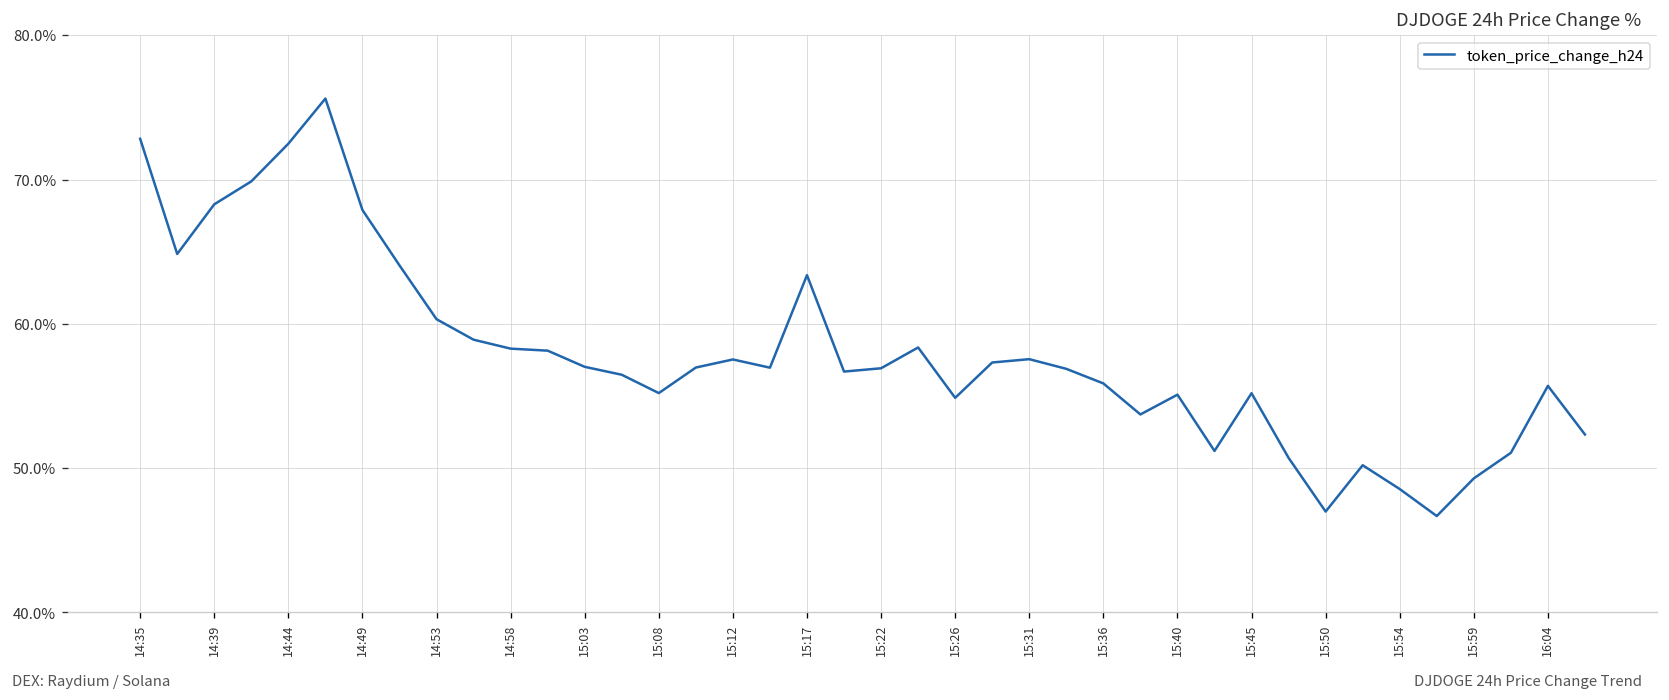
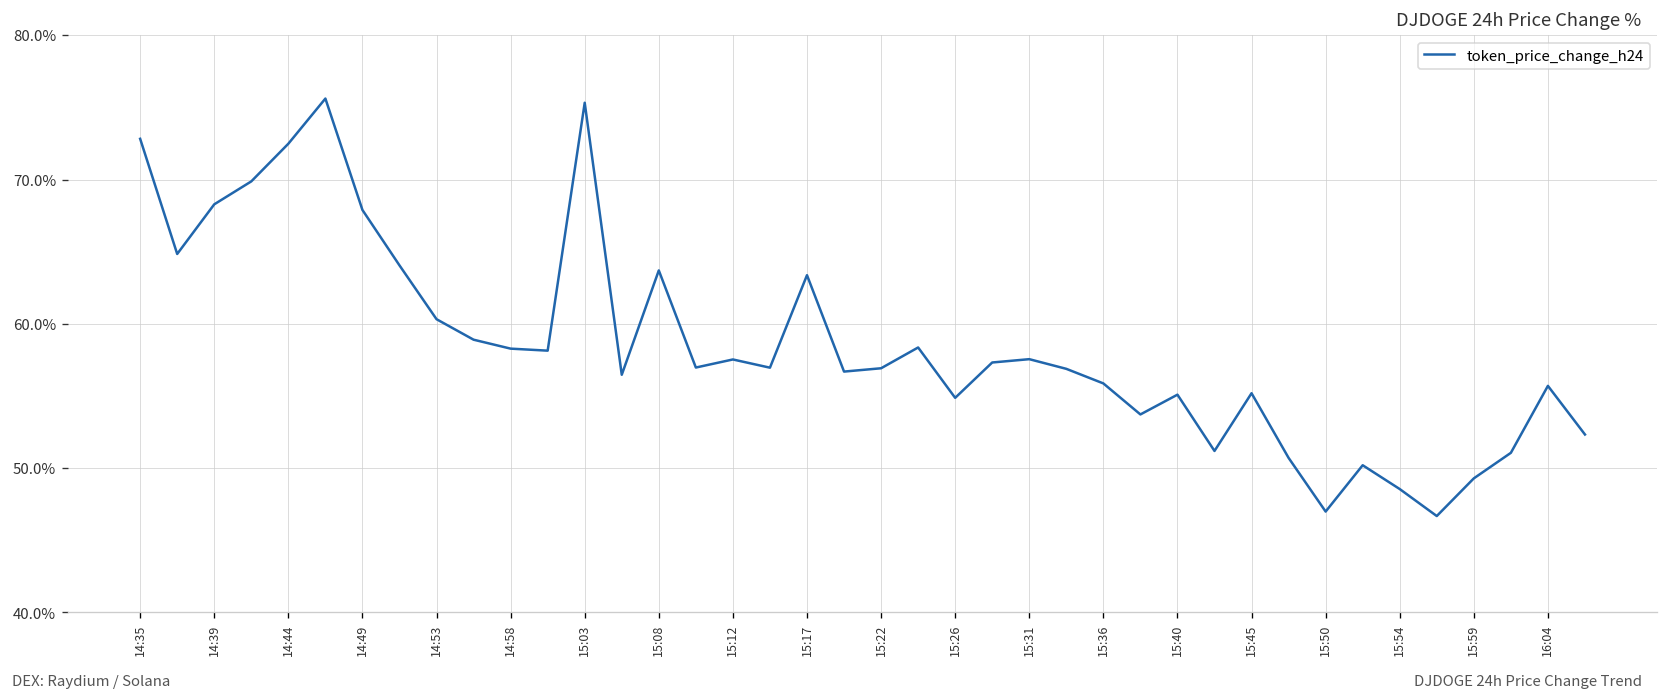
  {
    "14:35": "72.8%",
    "14:39": "68.3%",
    "14:44": "72.5%",
    "14:49": "67.9%",
    "14:53": "60.3%",
    "14:58": "58.3%",
-   "15:03": "57.0%",
-   "15:08": "55.2%",
+   "15:03": "75.3%",
+   "15:08": "63.7%",
    "15:12": "57.5%",
    "15:17": "63.4%",
    "15:22": "56.9%",
    "15:26": "54.9%",
    "15:31": "57.6%",
    "15:36": "55.9%",
    "15:40": "55.1%",
    "15:45": "55.2%",
    "15:50": "47.0%",
    "15:54": "48.6%",
    "15:59": "49.3%",
    "16:04": "55.7%"
  }
